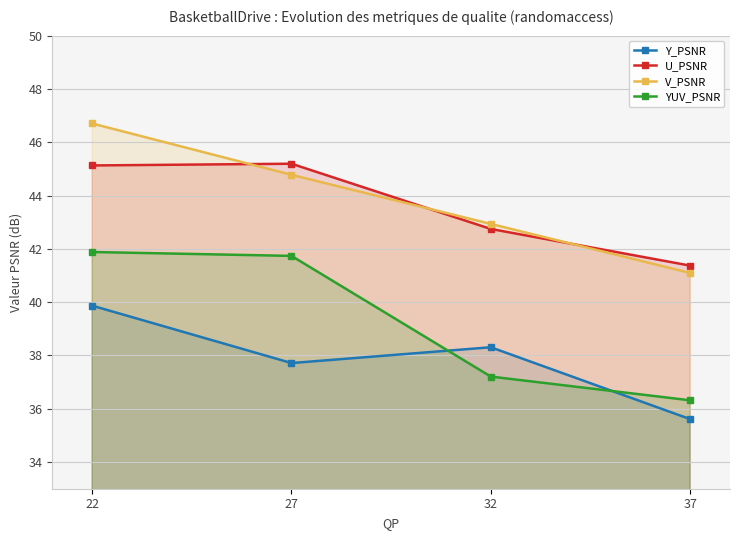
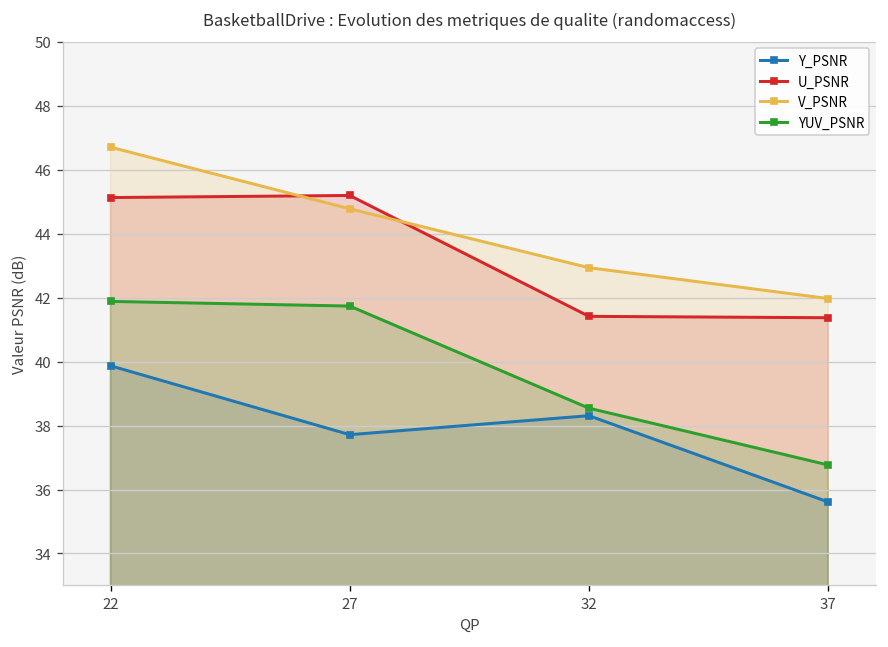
  {
    "Y_PSNR": {
      "22": 39.9,
      "27": 37.7,
      "32": 38.3,
      "37": 35.6
    },
    "U_PSNR": {
      "22": 45.1,
      "27": 45.2,
-     "32": 42.7,
+     "32": 41.4,
      "37": 41.4
    },
    "V_PSNR": {
      "22": 46.7,
      "27": 44.8,
      "32": 42.9,
-     "37": 41.1
+     "37": 42.0
    },
    "YUV_PSNR": {
      "22": 41.9,
      "27": 41.7,
-     "32": 37.2,
-     "37": 36.3
+     "32": 38.5,
+     "37": 36.8
    }
  }
